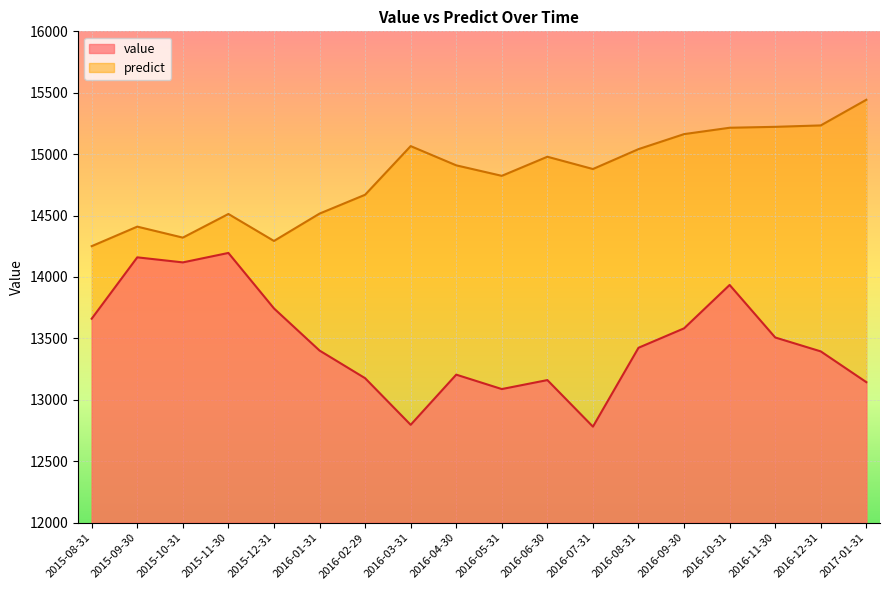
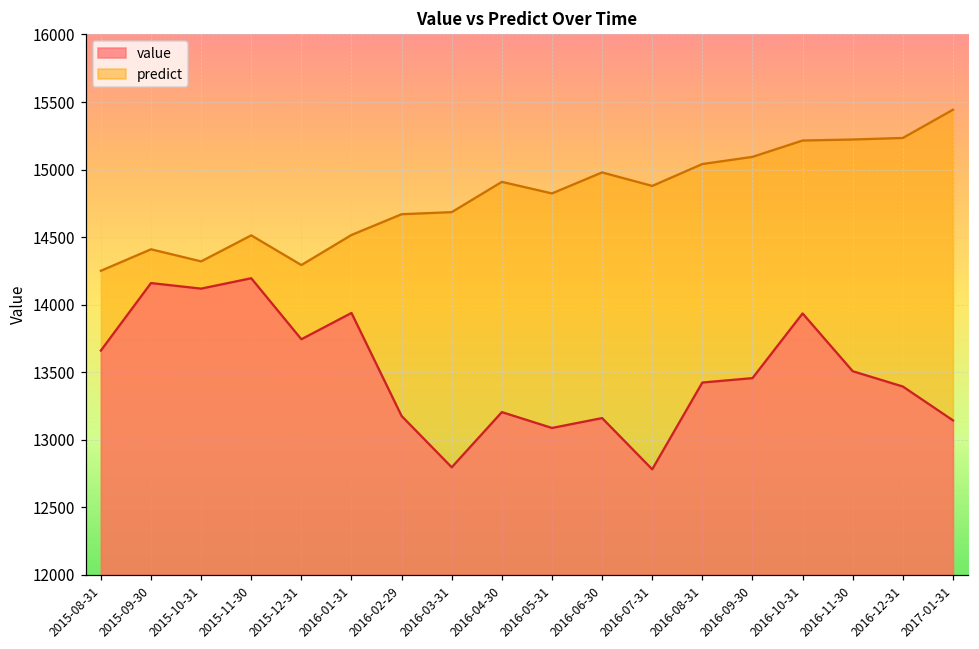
  {
    "value": {
      "2015-08-31": 13660,
      "2015-09-30": 14160,
      "2015-10-31": 14120,
      "2015-11-30": 14200,
      "2015-12-31": 13740,
-     "2016-01-31": 13400,
+     "2016-01-31": 13940,
      "2016-02-29": 13180,
      "2016-03-31": 12800,
      "2016-04-30": 13200,
      "2016-05-31": 13090,
      "2016-06-30": 13160,
      "2016-07-31": 12780,
      "2016-08-31": 13420,
-     "2016-09-30": 13580,
+     "2016-09-30": 13460,
      "2016-10-31": 13940,
      "2016-11-30": 13510,
      "2016-12-31": 13390,
      "2017-01-31": 13140
    },
    "predict": {
      "2015-08-31": 14250,
      "2015-09-30": 14410,
      "2015-10-31": 14320,
      "2015-11-30": 14510,
      "2015-12-31": 14290,
      "2016-01-31": 14520,
      "2016-02-29": 14670,
-     "2016-03-31": 15070,
+     "2016-03-31": 14690,
      "2016-04-30": 14910,
      "2016-05-31": 14820,
      "2016-06-30": 14980,
      "2016-07-31": 14880,
      "2016-08-31": 15040,
-     "2016-09-30": 15160,
+     "2016-09-30": 15090,
      "2016-10-31": 15220,
      "2016-11-30": 15220,
      "2016-12-31": 15230,
      "2017-01-31": 15440
    }
  }
